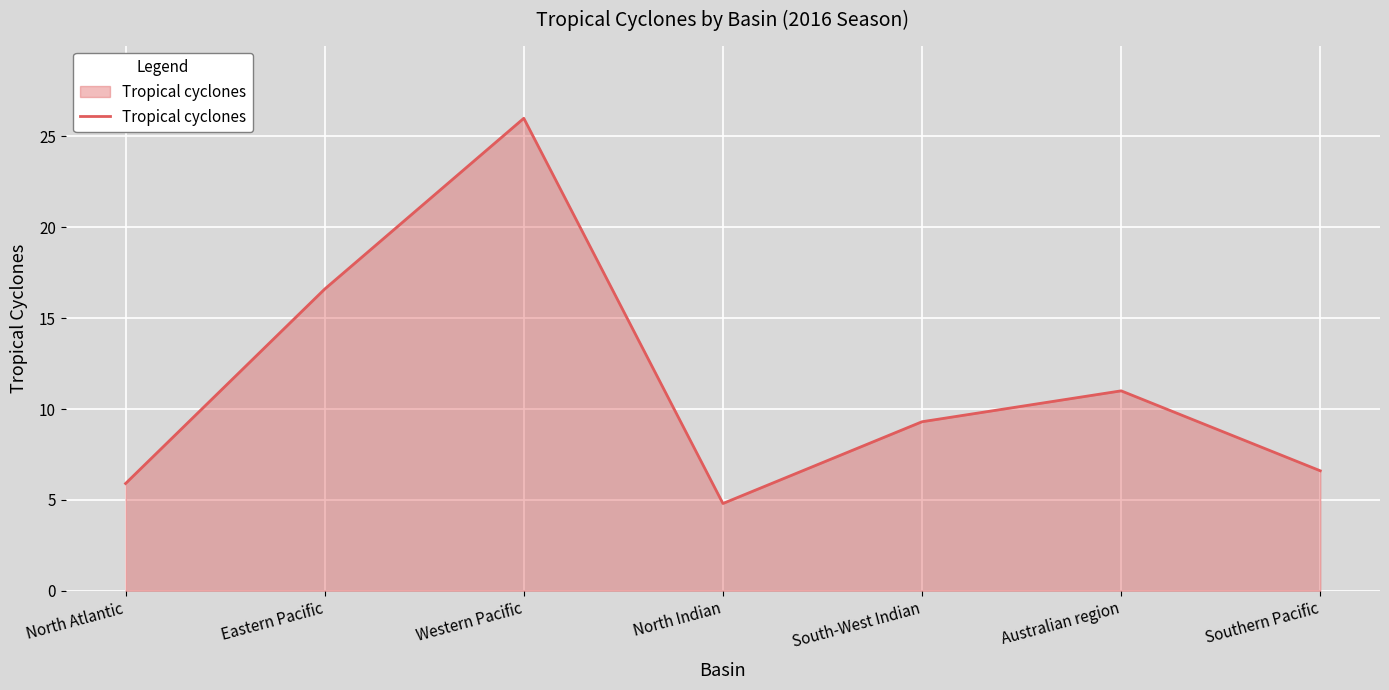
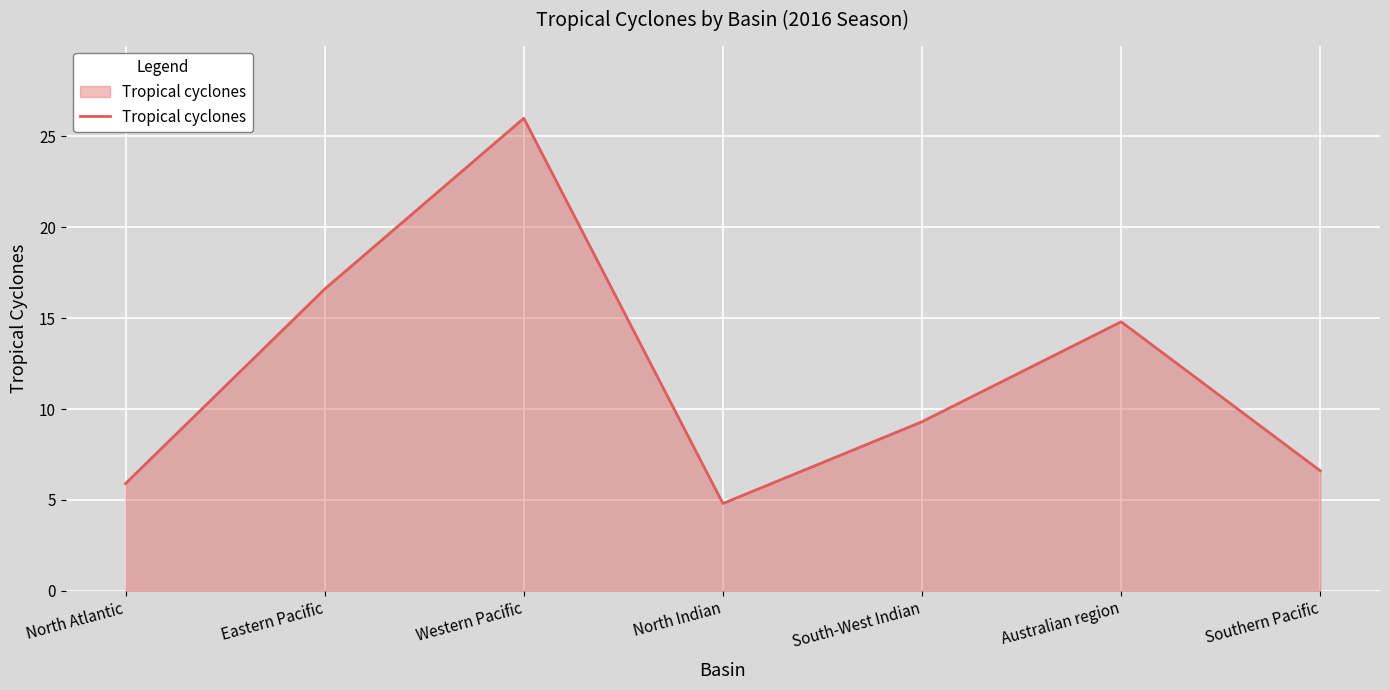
  {
    "North Atlantic": 5.9,
    "Eastern Pacific": 16.6,
    "Western Pacific": 26.0,
    "North Indian": 4.8,
    "South-West Indian": 9.3,
-   "Australian region": 11.0,
+   "Australian region": 14.8,
    "Southern Pacific": 6.6
  }
